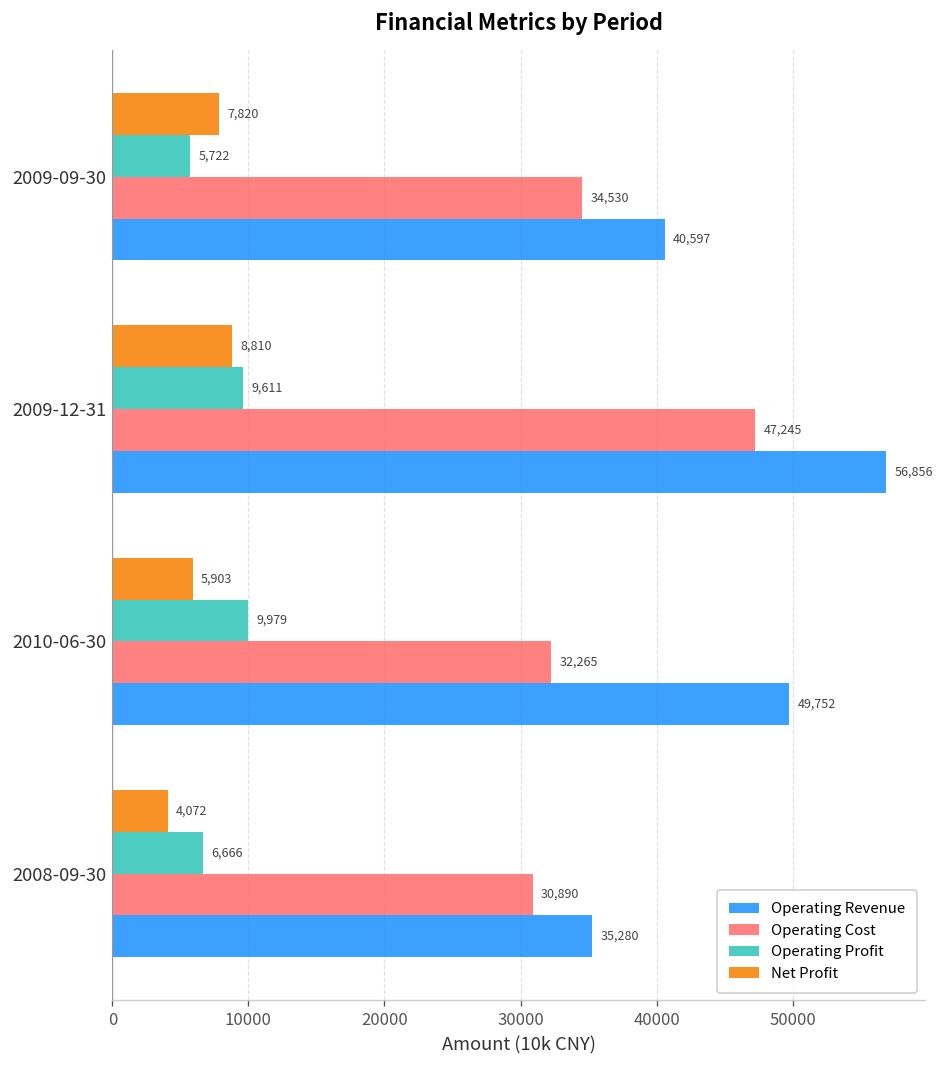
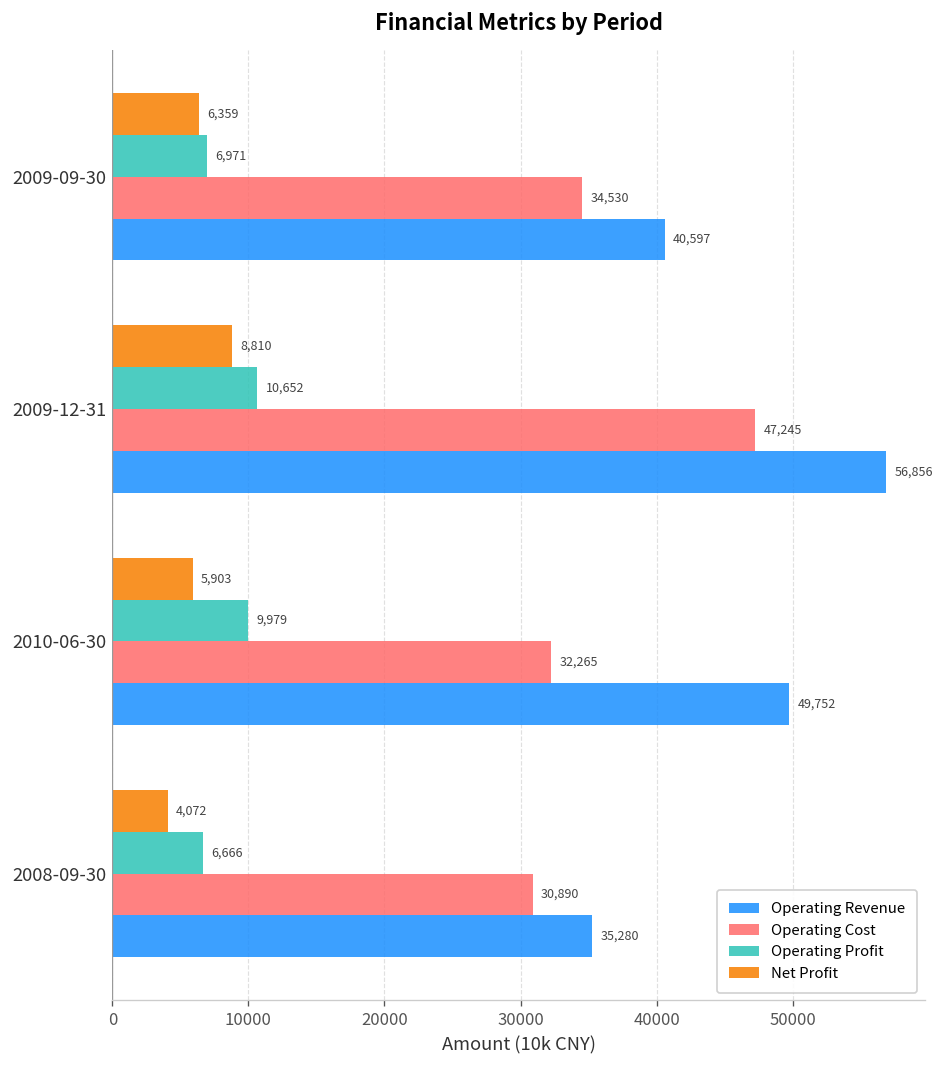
  {
    "Operating Revenue": {
      "2009-09-30": "40,597",
      "2009-12-31": "56,856",
      "2010-06-30": "49,752",
      "2008-09-30": "35,280"
    },
    "Operating Cost": {
      "2009-09-30": "34,530",
      "2009-12-31": "47,245",
      "2010-06-30": "32,265",
      "2008-09-30": "30,890"
    },
    "Operating Profit": {
-     "2009-09-30": "5,722",
-     "2009-12-31": "9,611",
+     "2009-09-30": "6,971",
+     "2009-12-31": "10,652",
      "2010-06-30": "9,979",
      "2008-09-30": "6,666"
    },
    "Net Profit": {
-     "2009-09-30": "7,820",
+     "2009-09-30": "6,359",
      "2009-12-31": "8,810",
      "2010-06-30": "5,903",
      "2008-09-30": "4,072"
    }
  }
